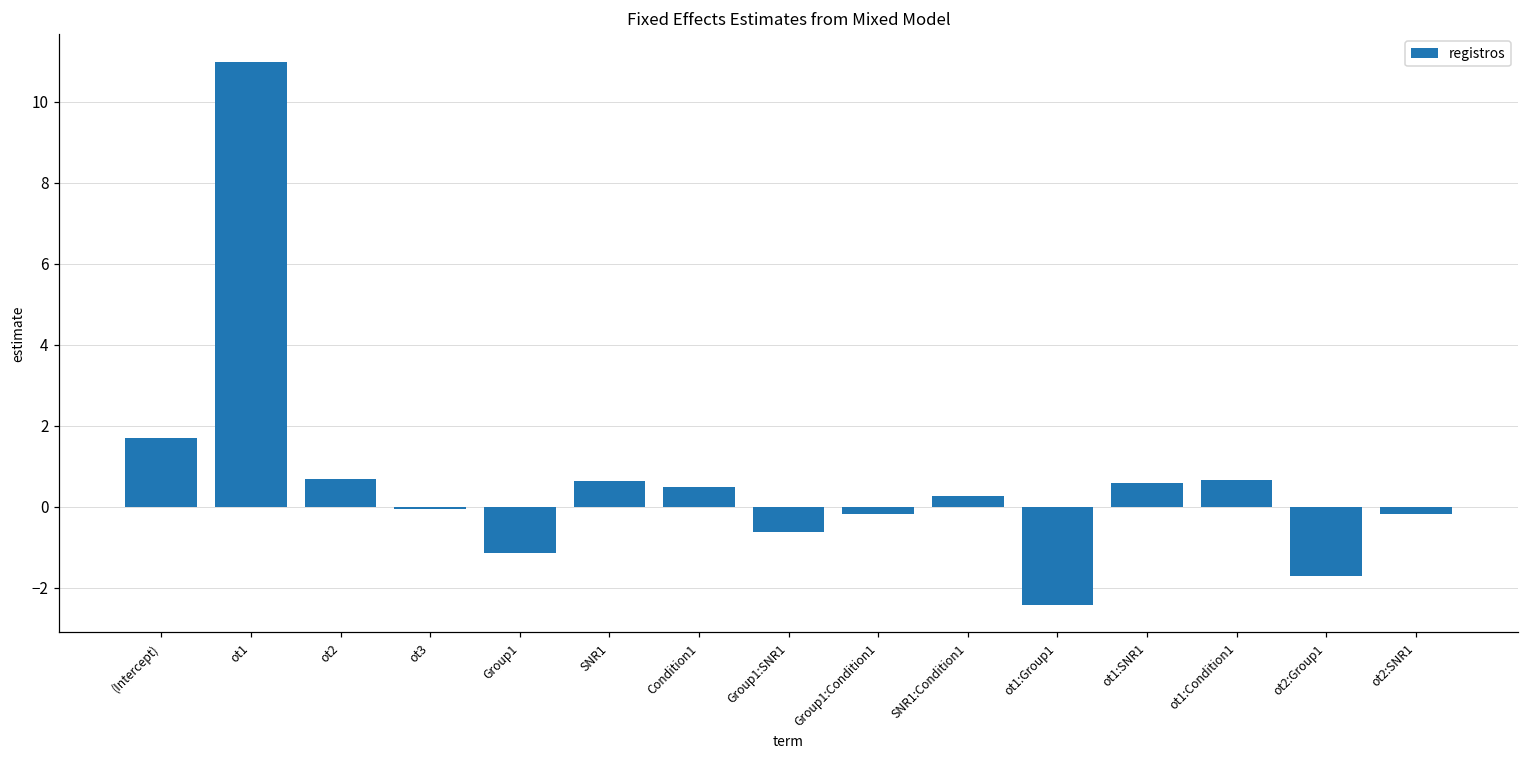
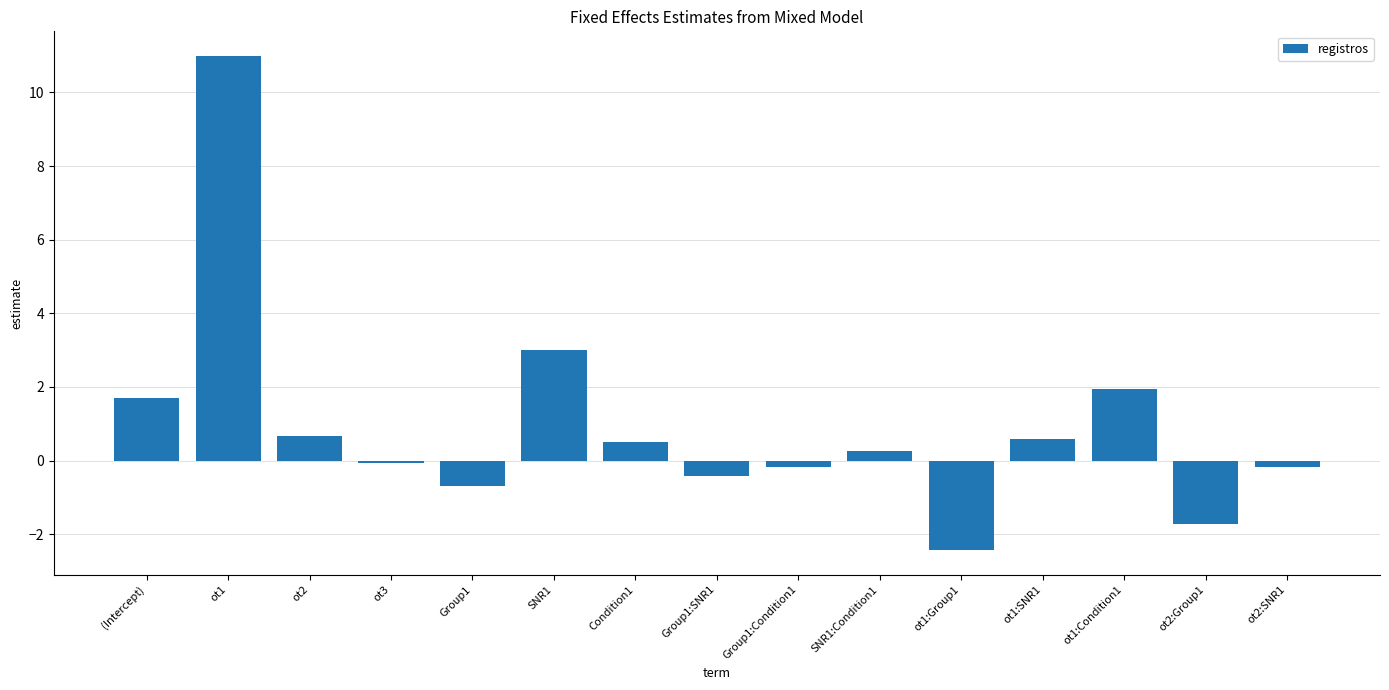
  {
    "(Intercept)": 1.7,
    "ot1": 11.0,
    "ot2": 0.7,
-   "Group1": -1.1,
-   "SNR1": 0.6,
+   "Group1": -0.7,
+   "SNR1": 3.0,
    "Condition1": 0.5,
-   "Group1:SNR1": -0.6,
+   "Group1:SNR1": -0.4,
    "Group1:Condition1": -0.2,
    "SNR1:Condition1": 0.3,
    "ot1:Group1": -2.4,
    "ot1:SNR1": 0.6,
-   "ot1:Condition1": 0.7,
+   "ot1:Condition1": 2.0,
    "ot2:Group1": -1.7,
    "ot2:SNR1": -0.2
  }
